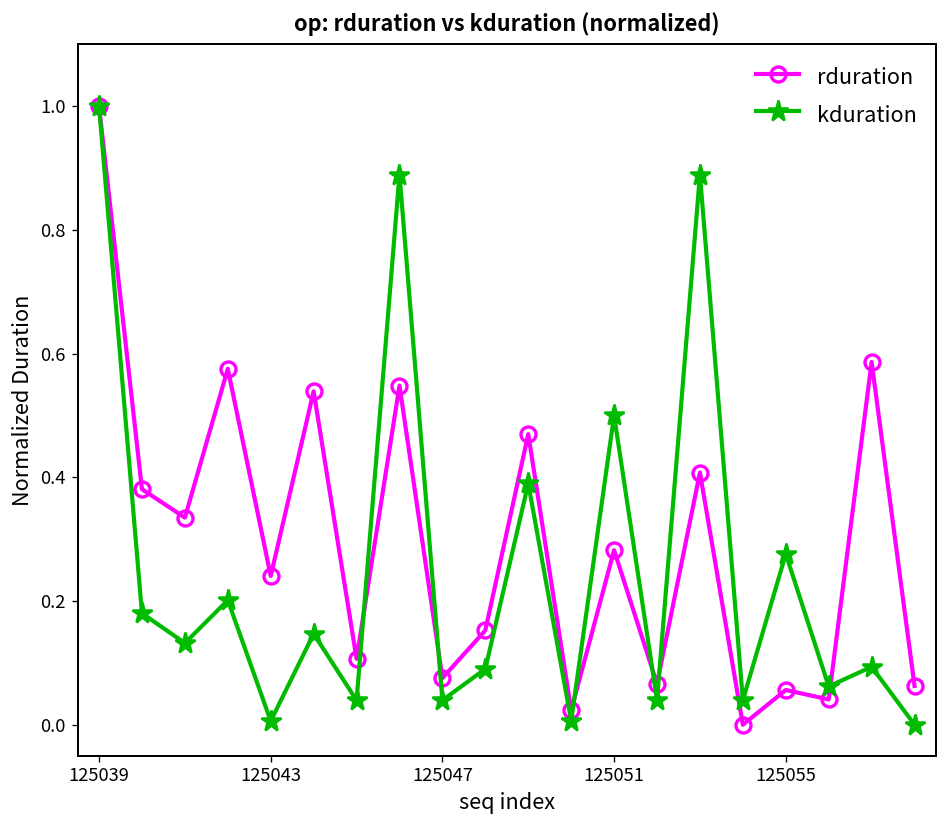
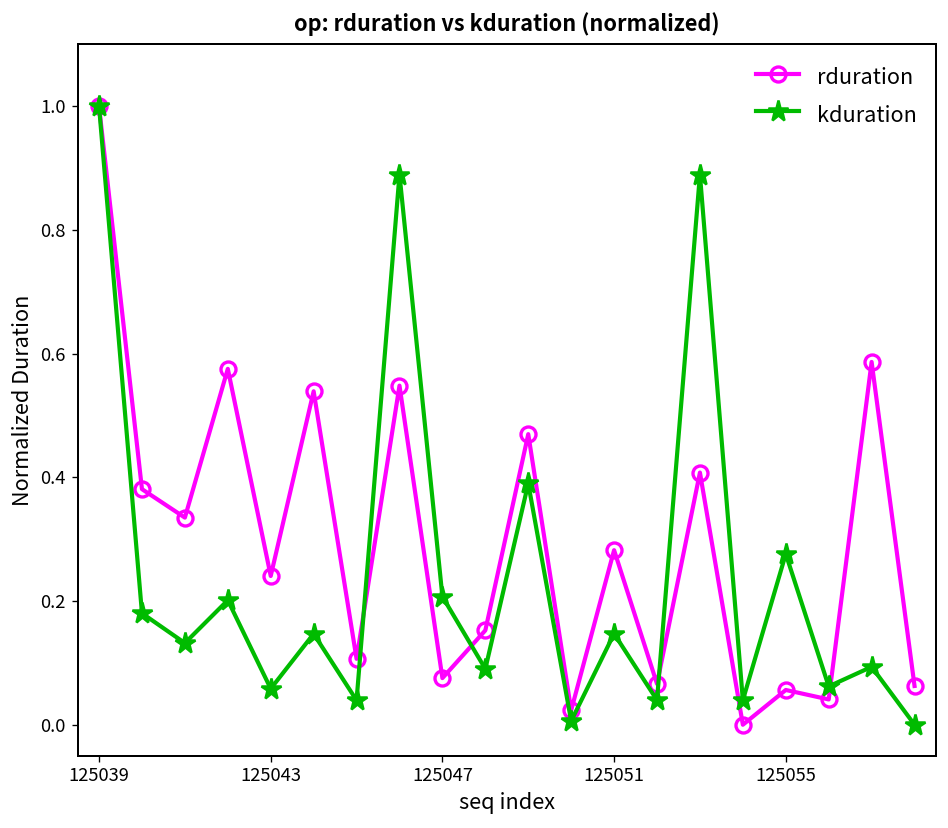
  {
    "rduration": {
      "125043": 0.24,
      "125047": 0.08,
      "125051": 0.28,
      "125055": 0.06
    },
    "kduration": {
-     "125043": 0.01,
-     "125047": 0.04,
-     "125051": 0.50,
+     "125043": 0.06,
+     "125047": 0.21,
+     "125051": 0.15,
      "125055": 0.28
    }
  }
